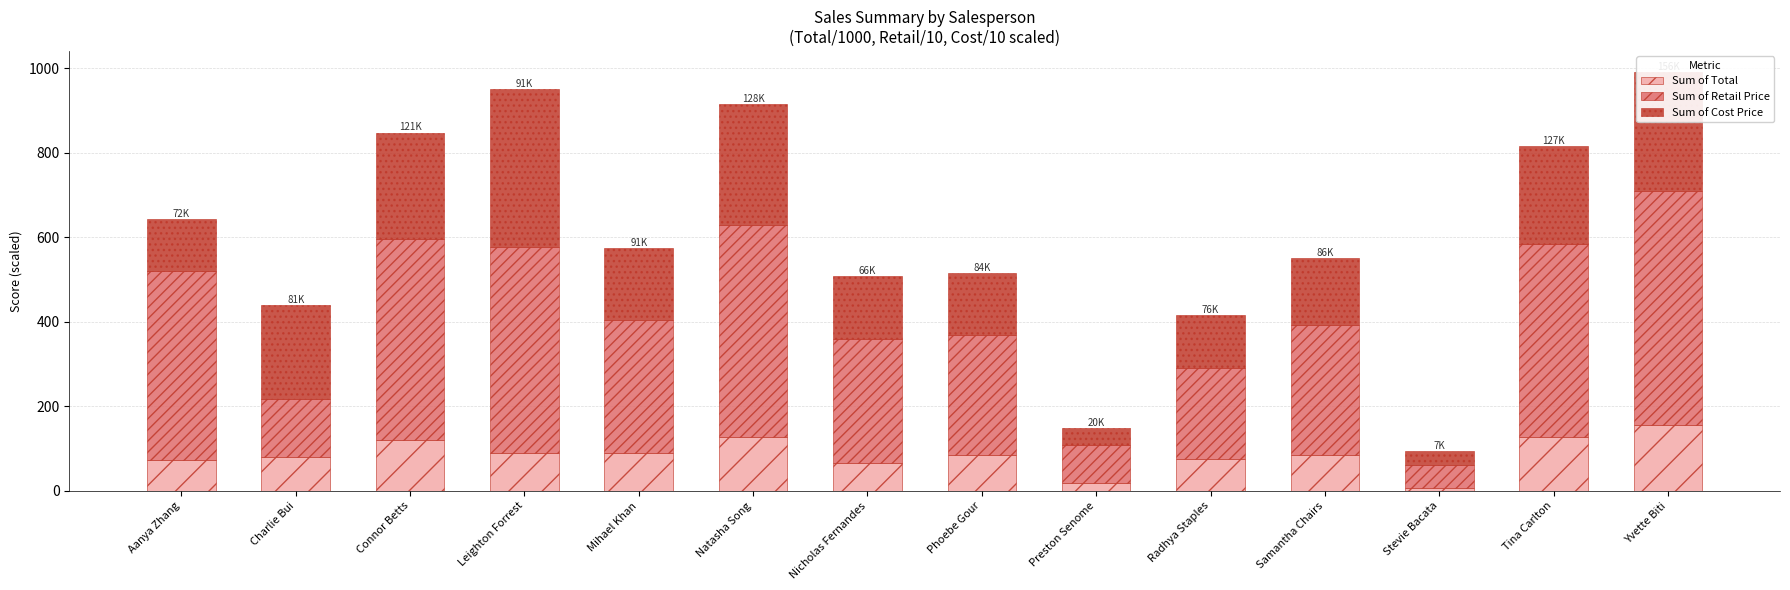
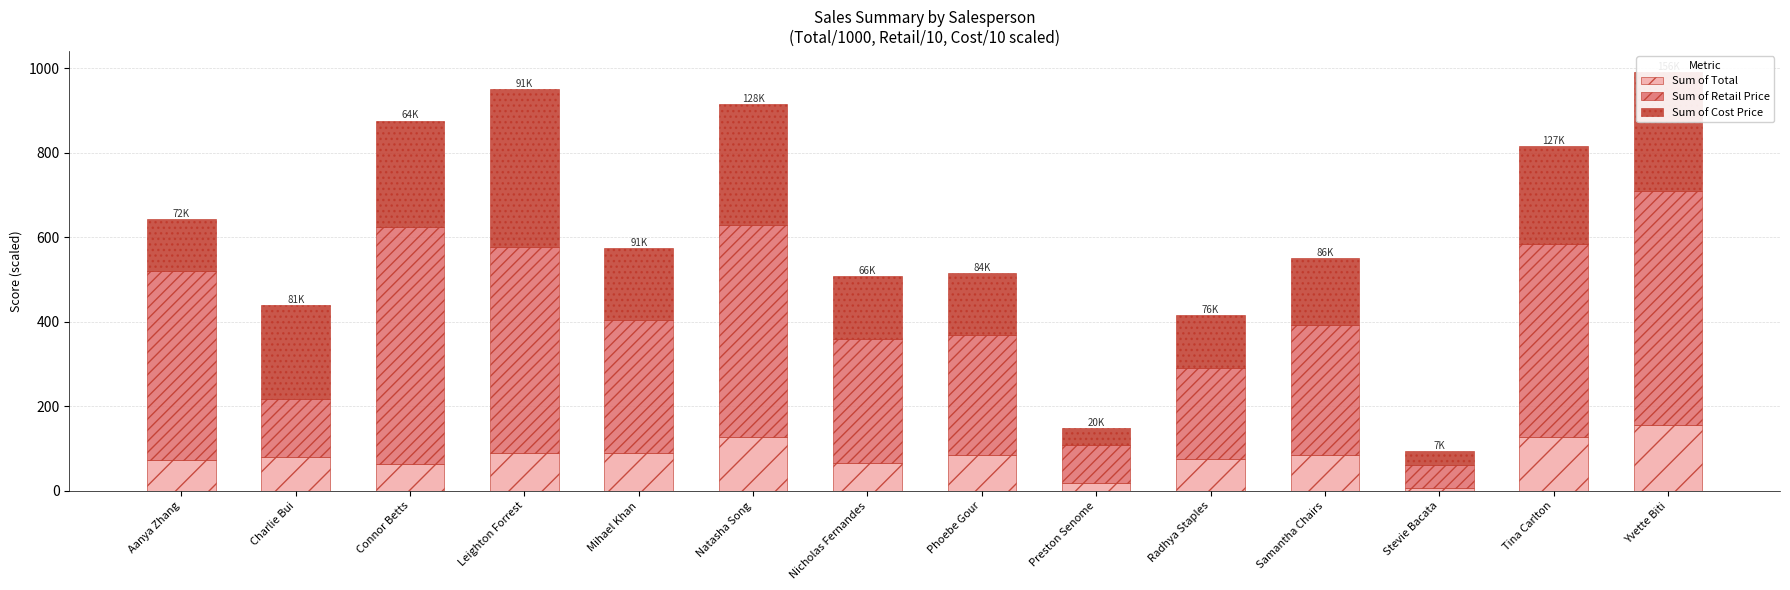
  {
    "Sum of Total": {
-     "Connor Betts": "121K"
+     "Connor Betts": "64K"
    },
    "Sum of Retail Price": {
      "Aanya Zhang": "450",
      "Charlie Bui": "140",
-     "Connor Betts": "480",
+     "Connor Betts": "560",
      "Leighton Forrest": "490",
      "Mihael Khan": "310",
      "Natasha Song": "500",
      "Nicholas Fernandes": "290",
      "Phoebe Gour": "280",
      "Preston Senome": "90",
      "Radhya Staples": "220",
      "Samantha Chairs": "310",
      "Stevie Bacata": "50",
      "Tina Carlton": "460",
      "Yvette Biti": "550"
    }
  }
